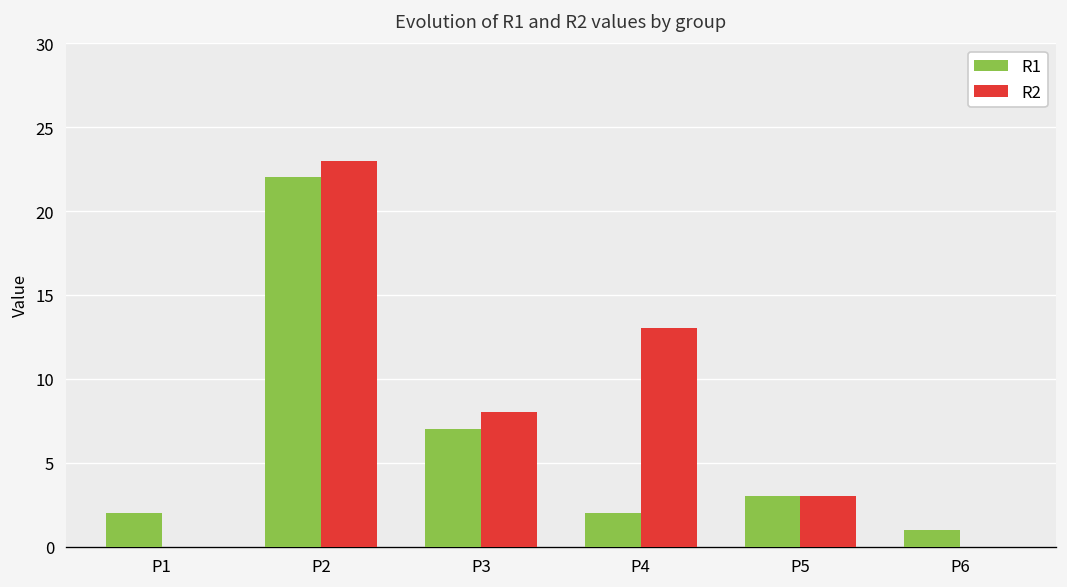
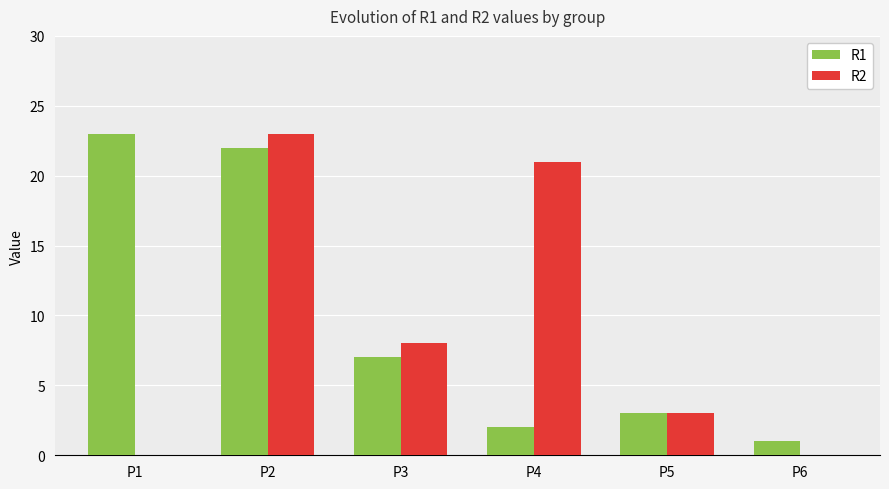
  {
    "R1": {
-     "P1": 2,
+     "P1": 23,
      "P2": 22,
      "P3": 7,
      "P4": 2,
      "P5": 3,
      "P6": 1
    },
    "R2": {
      "P1": 0,
      "P2": 23,
      "P3": 8,
-     "P4": 13,
+     "P4": 21,
      "P5": 3,
      "P6": 0
    }
  }
